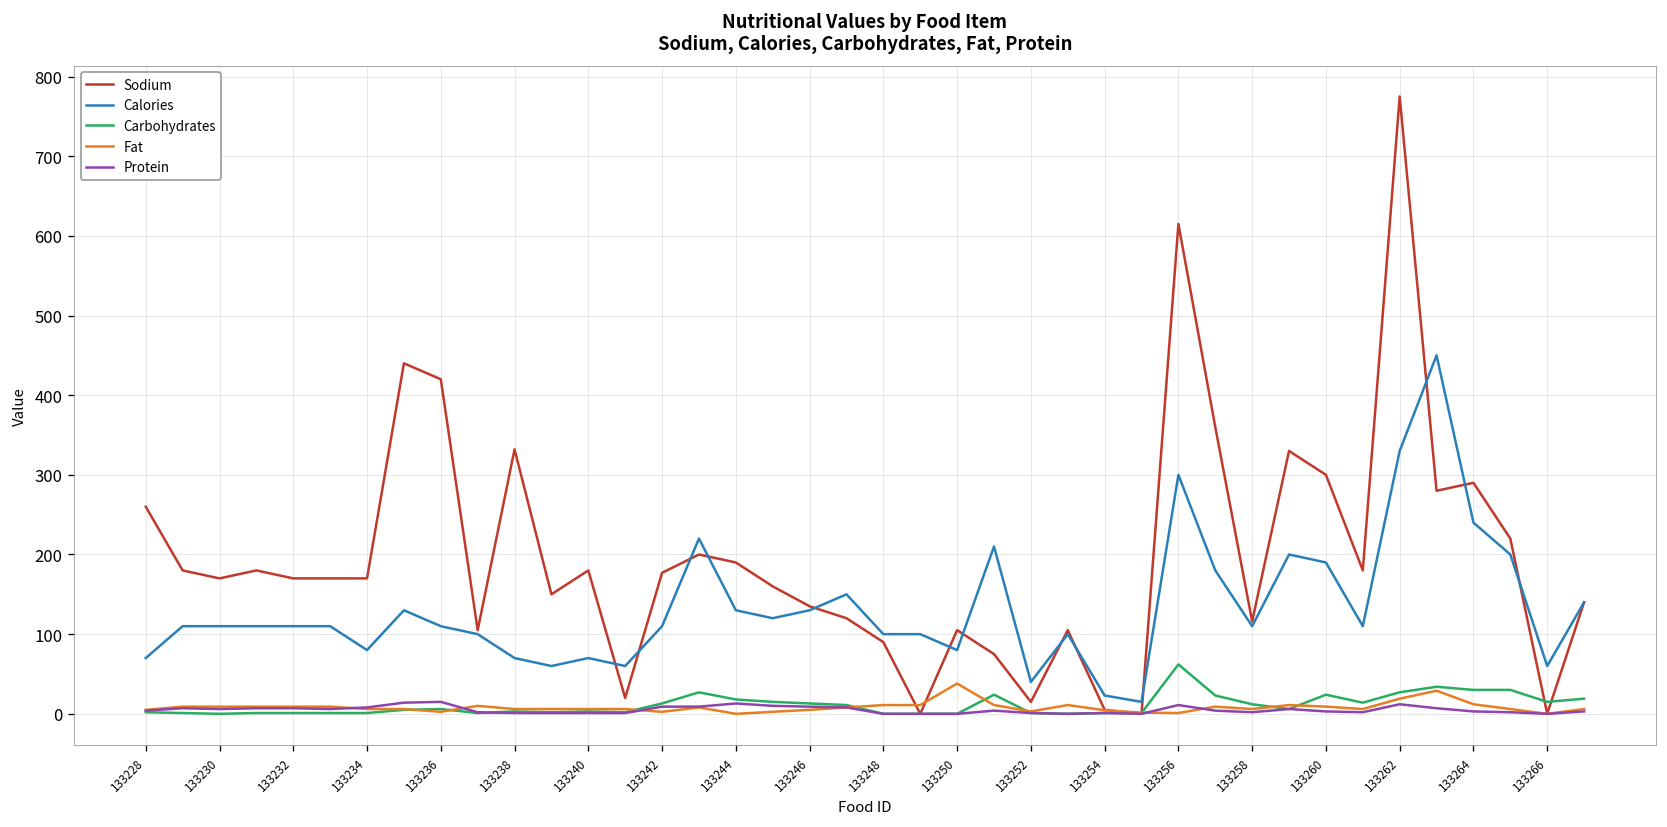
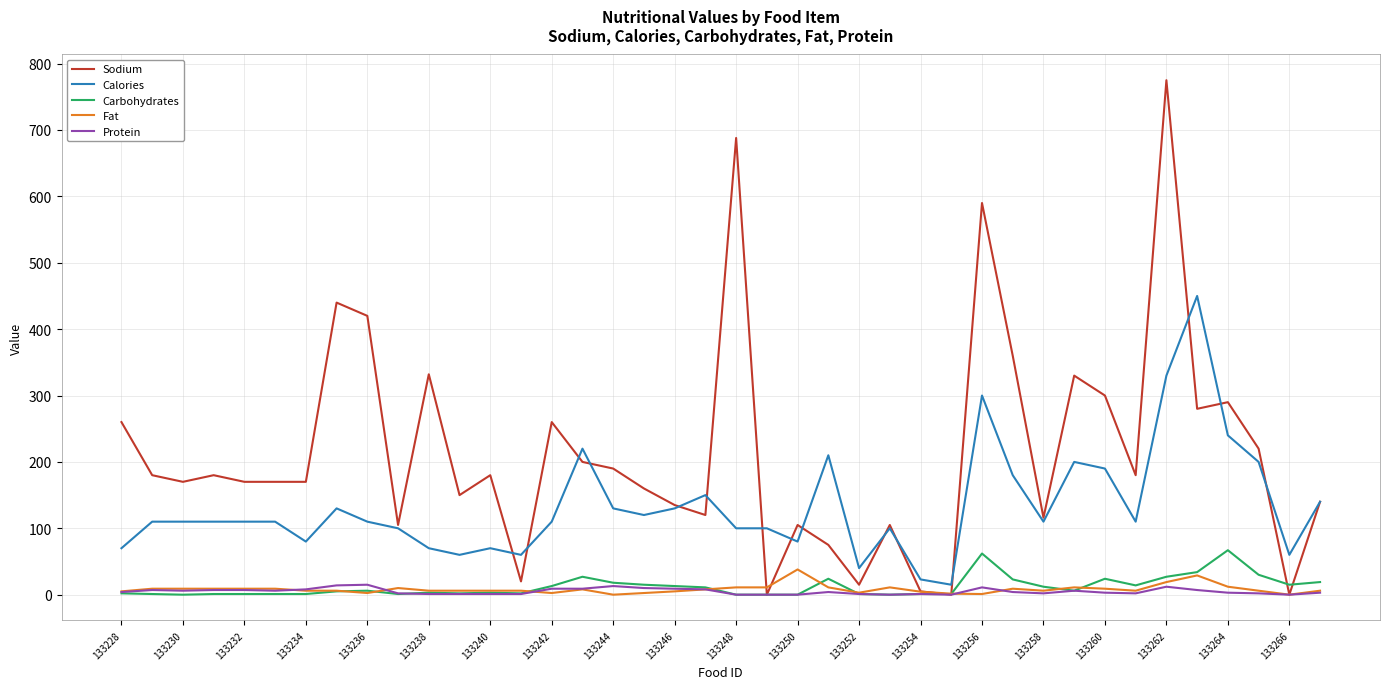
  {
    "Sodium": {
      "133228": 260,
      "133230": 170,
      "133232": 170,
      "133234": 170,
      "133236": 420,
      "133238": 330,
      "133240": 180,
-     "133242": 180,
+     "133242": 260,
      "133244": 190,
      "133246": 140,
-     "133248": 90,
+     "133248": 690,
      "133250": 110,
      "133252": 20,
-     "133256": 620,
+     "133256": 590,
      "133258": 120,
      "133260": 300,
      "133262": 780,
      "133264": 290
    },
    "Calories": {
      "133228": 70,
      "133230": 110,
      "133232": 110,
      "133234": 80,
      "133236": 110,
      "133238": 70,
      "133240": 70,
      "133242": 110,
      "133244": 130,
      "133246": 130,
      "133248": 100,
      "133250": 80,
      "133252": 40,
      "133254": 20,
      "133256": 300,
      "133258": 110,
      "133260": 190,
      "133262": 330,
      "133264": 240,
      "133266": 60
    },
    "Carbohydrates": {
      "133230": 0,
      "133232": 0,
      "133234": 0,
      "133242": 10,
      "133244": 20,
      "133246": 10,
      "133256": 60,
      "133258": 10,
      "133260": 20,
      "133262": 30,
-     "133264": 30,
+     "133264": 70,
      "133266": 20
    },
    "Fat": {
      "133242": 0,
      "133244": 0,
      "133246": 10,
      "133248": 10,
      "133250": 40,
      "133256": 0,
      "133258": 10,
      "133260": 10,
      "133262": 20,
      "133264": 10
    },
    "Protein": {
      "133236": 20,
      "133242": 10,
      "133244": 10,
      "133246": 10,
      "133256": 10,
      "133258": 0,
      "133260": 0,
      "133262": 10,
      "133264": 0
    }
  }
